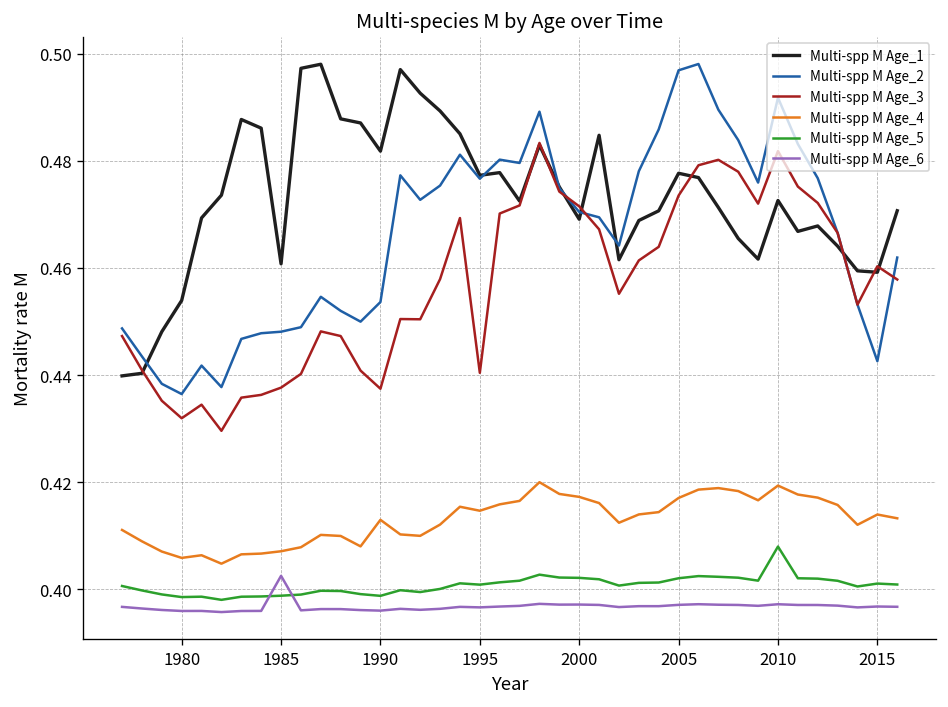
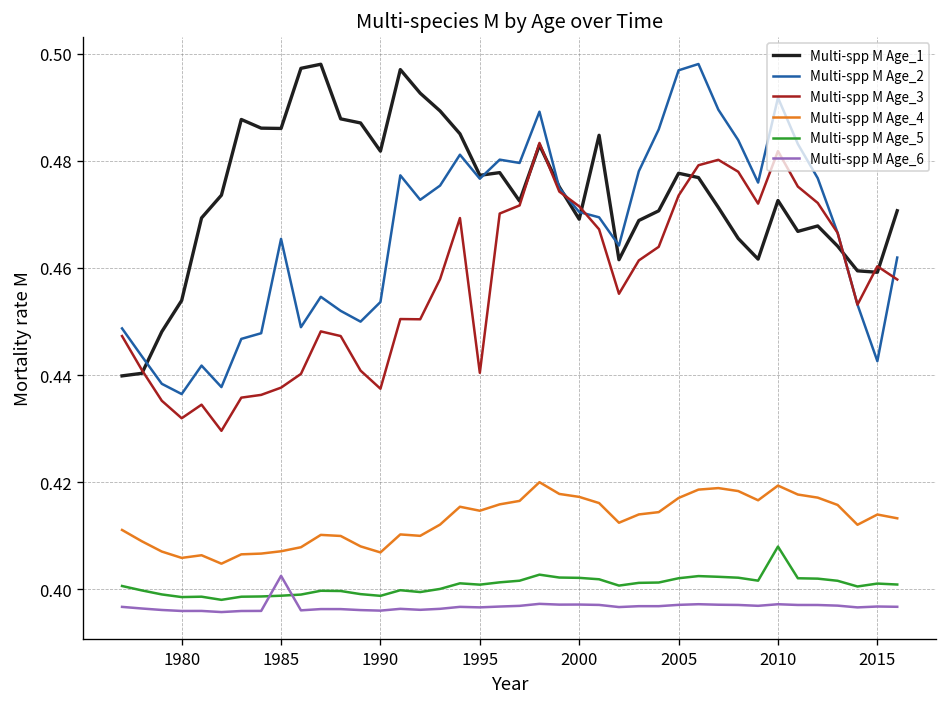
  {
    "Multi-spp M Age_1": {
      "1980": 0.454,
-     "1985": 0.461,
+     "1985": 0.486,
      "1990": 0.482,
      "1995": 0.477,
      "2000": 0.469,
      "2005": 0.478,
      "2010": 0.473,
      "2015": 0.459
    },
    "Multi-spp M Age_2": {
      "1980": 0.436,
-     "1985": 0.448,
+     "1985": 0.465,
      "1990": 0.454,
      "1995": 0.477,
      "2000": 0.470,
      "2005": 0.497,
      "2015": 0.443
    },
    "Multi-spp M Age_3": {
      "1980": 0.432,
      "1985": 0.438,
      "1990": 0.437,
      "1995": 0.440,
      "2000": 0.471,
      "2005": 0.474,
      "2015": 0.460
    },
    "Multi-spp M Age_4": {
      "1980": 0.406,
      "1985": 0.407,
-     "1990": 0.413,
+     "1990": 0.407,
      "1995": 0.415,
      "2000": 0.417,
      "2005": 0.417,
      "2010": 0.419,
      "2015": 0.414
    },
    "Multi-spp M Age_5": {
      "1980": 0.399,
      "1985": 0.399,
      "1990": 0.399,
      "1995": 0.401,
      "2000": 0.402,
      "2005": 0.402,
      "2010": 0.408,
      "2015": 0.401
    },
    "Multi-spp M Age_6": {
      "1980": 0.396,
      "1985": 0.403,
      "1990": 0.396,
      "1995": 0.397,
      "2000": 0.397,
      "2005": 0.397,
      "2010": 0.397,
      "2015": 0.397
    }
  }
